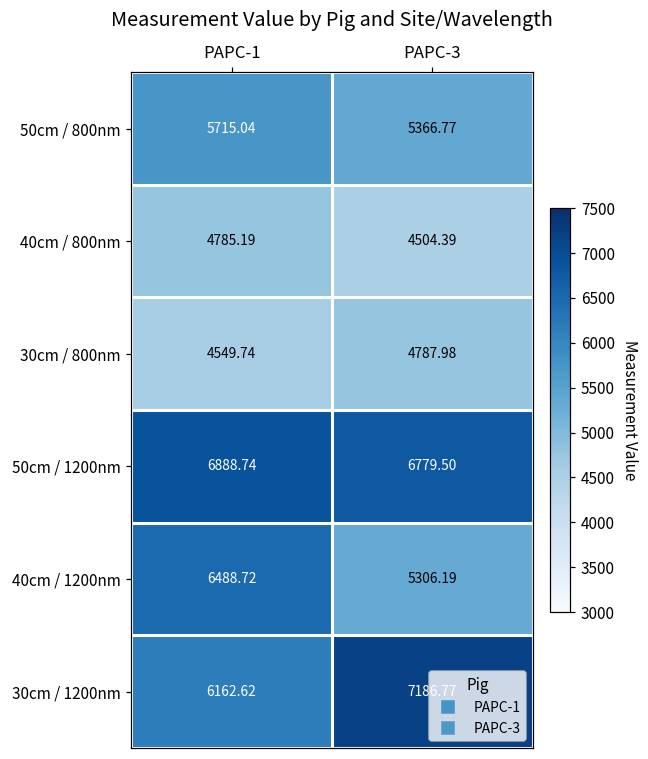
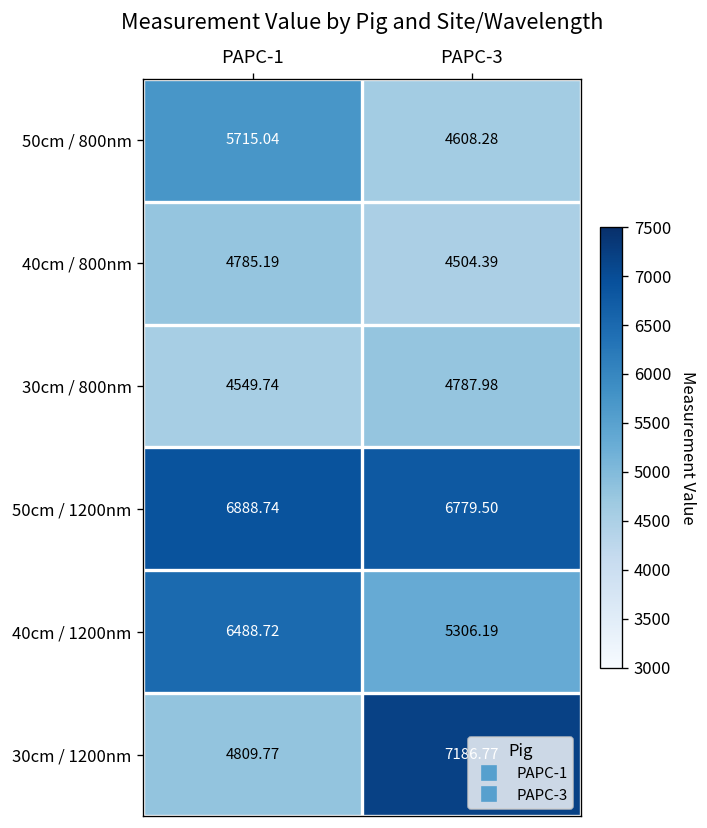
  {
    "50cm / 800nm": {
      "PAPC-1": 5715.04,
-     "PAPC-3": 5366.77
+     "PAPC-3": 4608.28
    },
    "40cm / 800nm": {
      "PAPC-1": 4785.19,
      "PAPC-3": 4504.39
    },
    "30cm / 800nm": {
      "PAPC-1": 4549.74,
      "PAPC-3": 4787.98
    },
    "50cm / 1200nm": {
      "PAPC-1": 6888.74,
      "PAPC-3": 6779.50
    },
    "40cm / 1200nm": {
      "PAPC-1": 6488.72,
      "PAPC-3": 5306.19
    },
    "30cm / 1200nm": {
-     "PAPC-1": 6162.62
+     "PAPC-1": 4809.77
    }
  }
